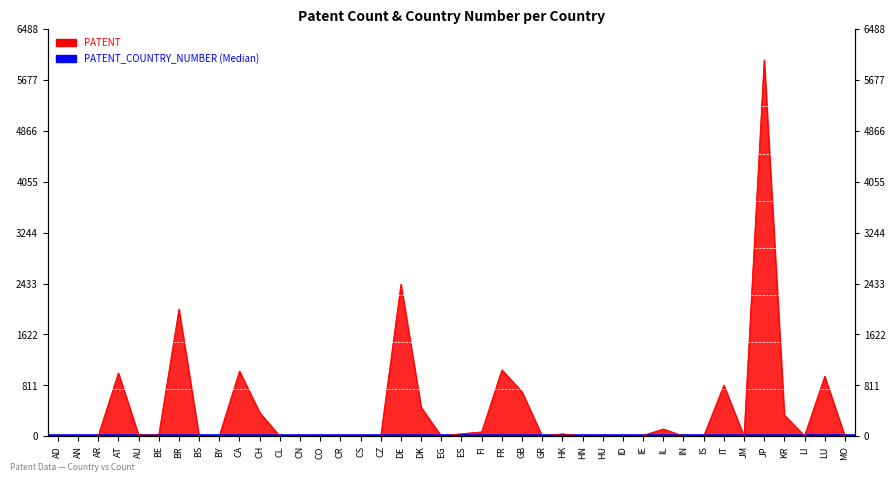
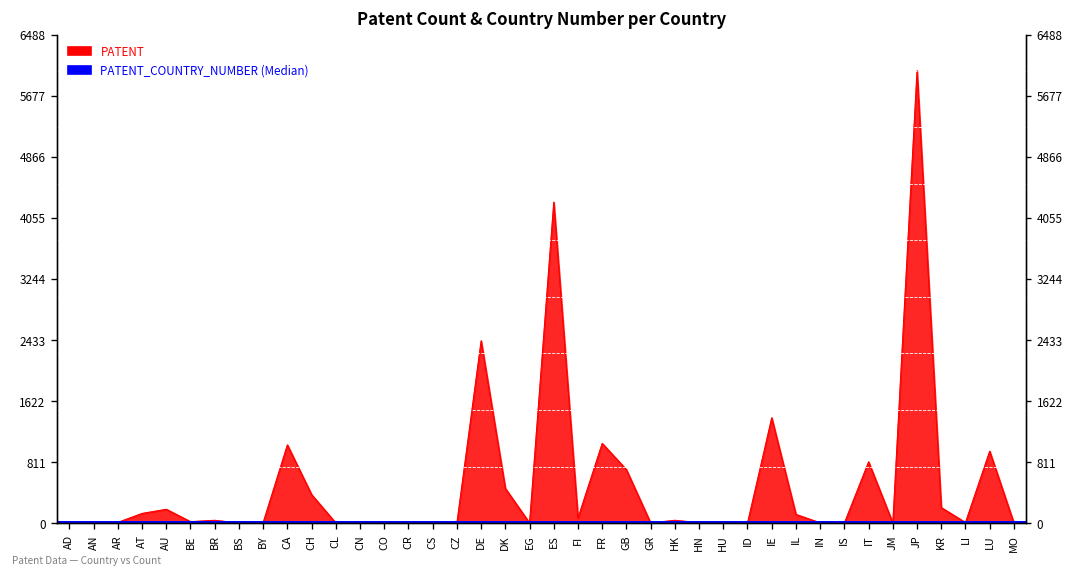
  {
    "AD": 0,
    "AN": 0,
    "AR": 0,
-   "AT": 1000,
-   "AU": 0,
+   "AT": 100,
+   "AU": 200,
    "BE": 0,
-   "BR": 2000,
+   "BR": 0,
    "BS": 0,
    "BY": 0,
    "CA": 1000,
    "CH": 400,
    "CL": 0,
    "CN": 0,
    "CO": 0,
    "CR": 0,
    "CS": 0,
    "CZ": 0,
    "DE": 2400,
    "DK": 500,
    "EG": 0,
-   "ES": 0,
+   "ES": 4300,
    "FI": 100,
    "FR": 1100,
    "GB": 700,
    "GR": 0,
    "HK": 0,
    "HN": 0,
    "HU": 0,
    "ID": 0,
-   "IE": 0,
+   "IE": 1400,
    "IL": 100,
    "IN": 0,
    "IS": 0,
    "IT": 800,
    "JM": 0,
    "JP": 6000,
-   "KR": 300,
+   "KR": 200,
    "LI": 0,
    "LU": 1000,
    "MO": 0
  }
